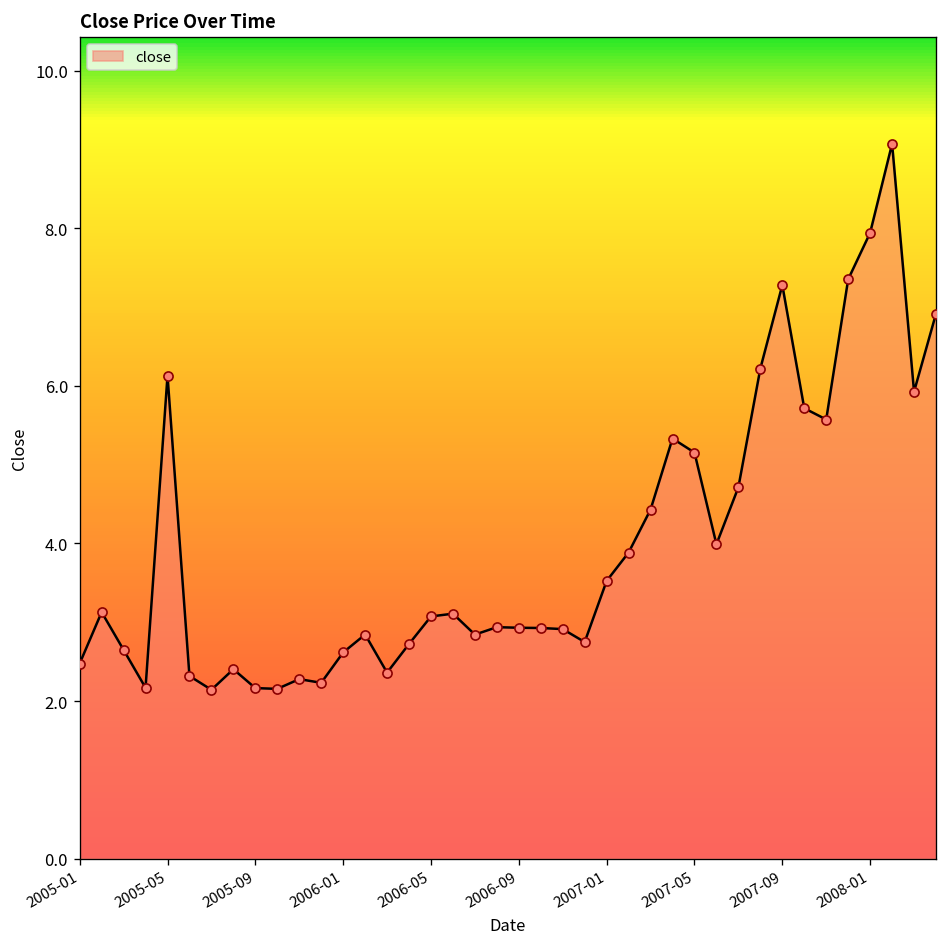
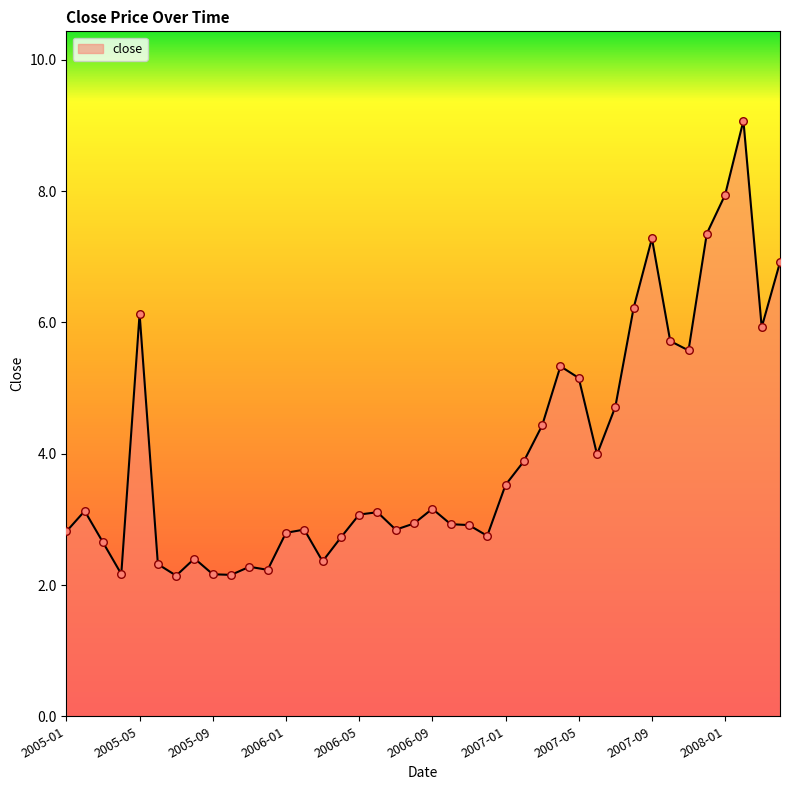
  {
-   "2005-01": 2.5,
+   "2005-01": 2.8,
    "2005-05": 6.1,
    "2005-09": 2.2,
-   "2006-01": 2.6,
+   "2006-01": 2.8,
    "2006-05": 3.1,
-   "2006-09": 2.9,
+   "2006-09": 3.2,
    "2007-01": 3.5,
    "2007-05": 5.2,
    "2007-09": 7.3,
    "2008-01": 7.9
  }
